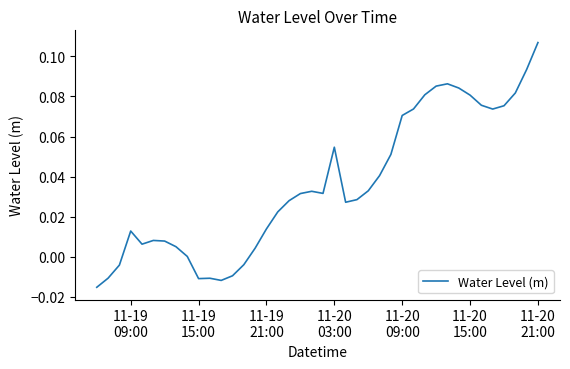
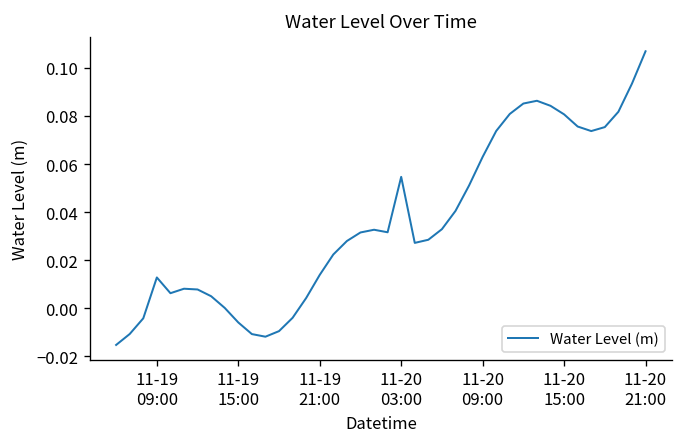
  {
    "11-19 09:00": 0.013,
-   "11-19 15:00": -0.011,
+   "11-19 15:00": -0.006,
    "11-19 21:00": 0.014,
    "11-20 03:00": 0.055,
-   "11-20 09:00": 0.071,
+   "11-20 09:00": 0.063,
    "11-20 15:00": 0.081,
    "11-20 21:00": 0.107
  }
